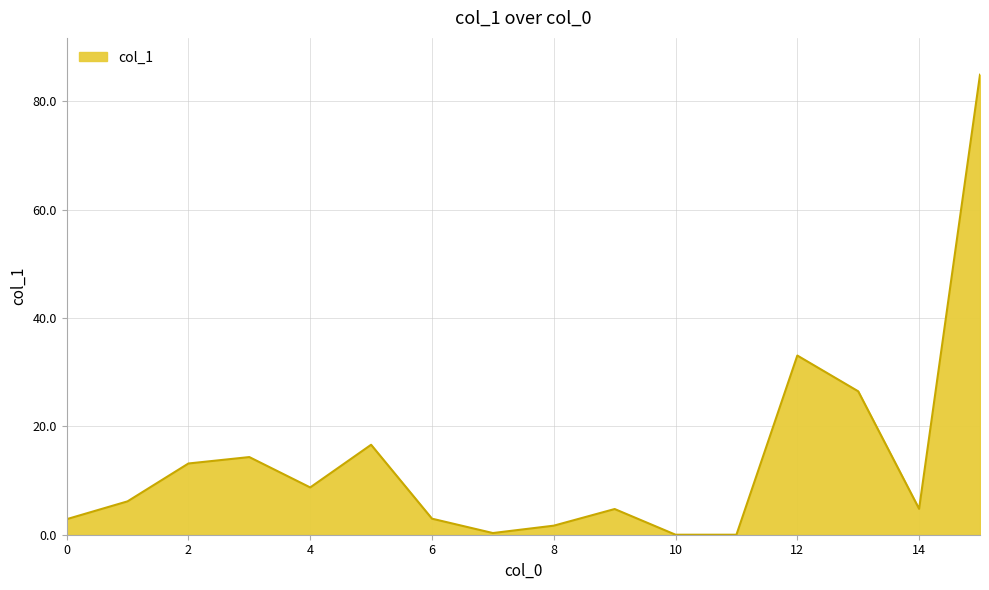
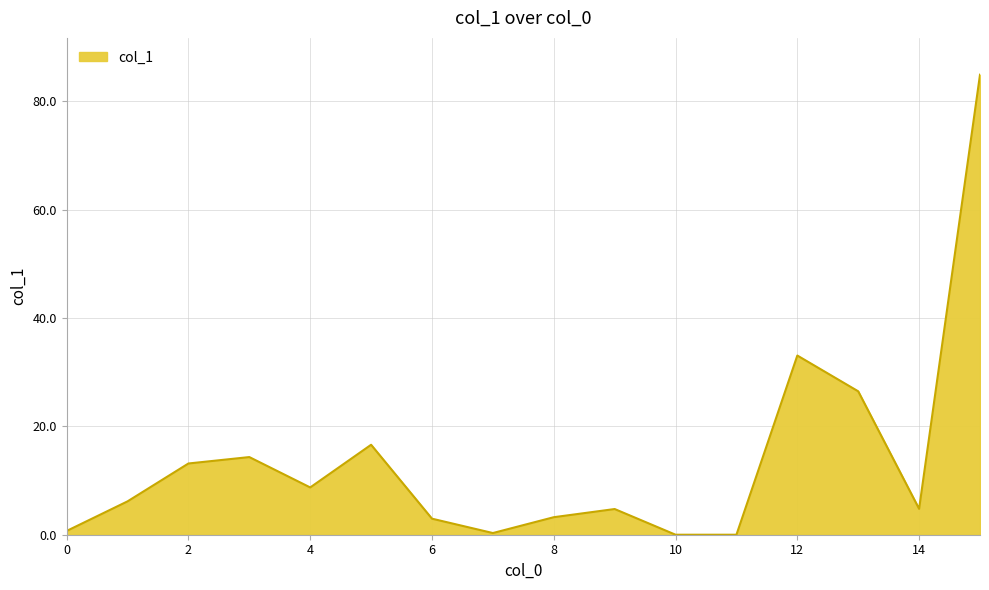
  {
-   "0": 3,
+   "0": 1,
    "2": 13,
    "4": 9,
    "6": 3,
-   "8": 2,
+   "8": 3,
    "10": 0,
    "12": 33,
    "14": 5
  }
